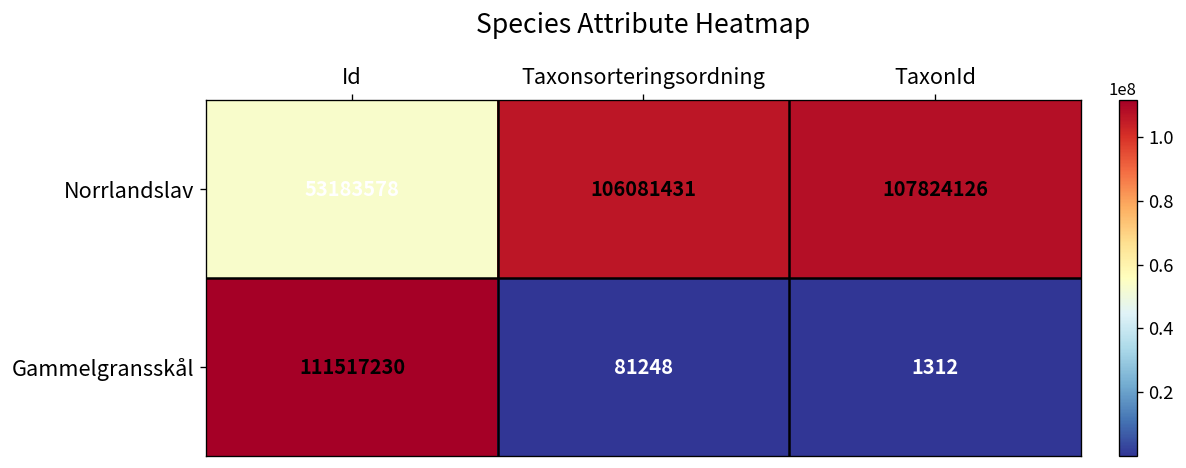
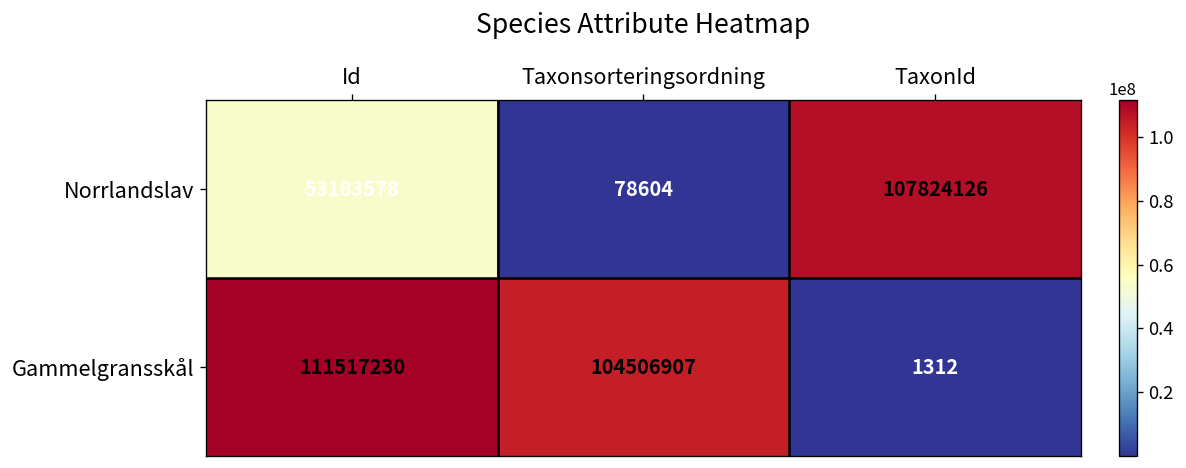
  {
    "Norrlandslav": {
      "Id": 53183578,
-     "Taxonsorteringsordning": 106081431,
+     "Taxonsorteringsordning": 78604,
      "TaxonId": 107824126
    },
    "Gammelgransskål": {
      "Id": 111517230,
-     "Taxonsorteringsordning": 81248,
+     "Taxonsorteringsordning": 104506907,
      "TaxonId": 1312
    }
  }
